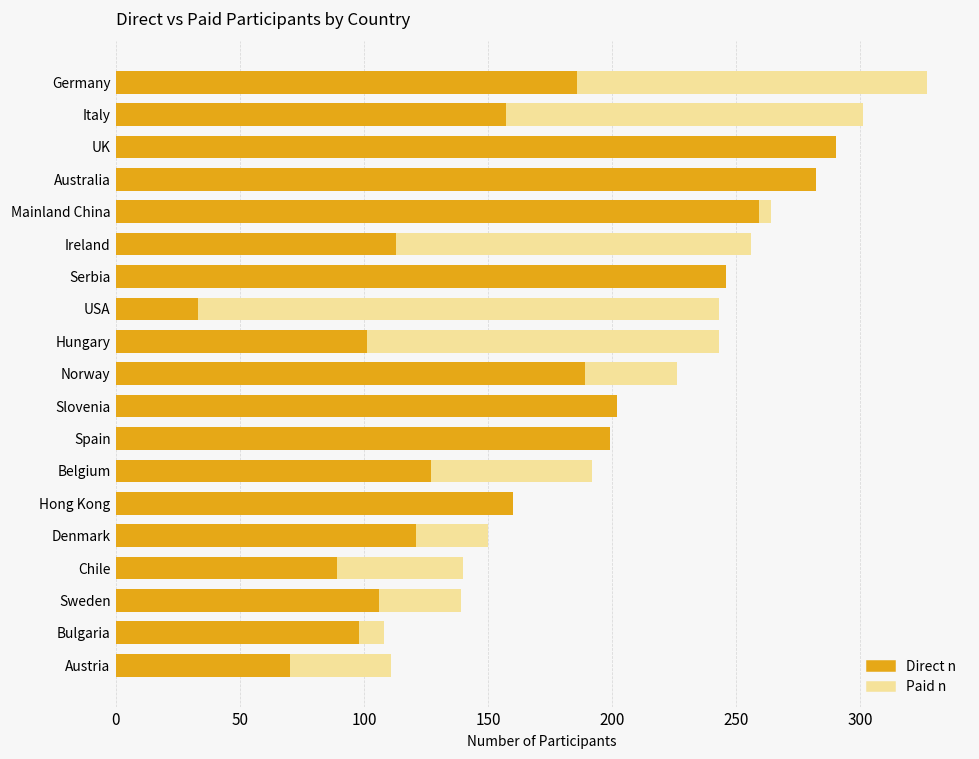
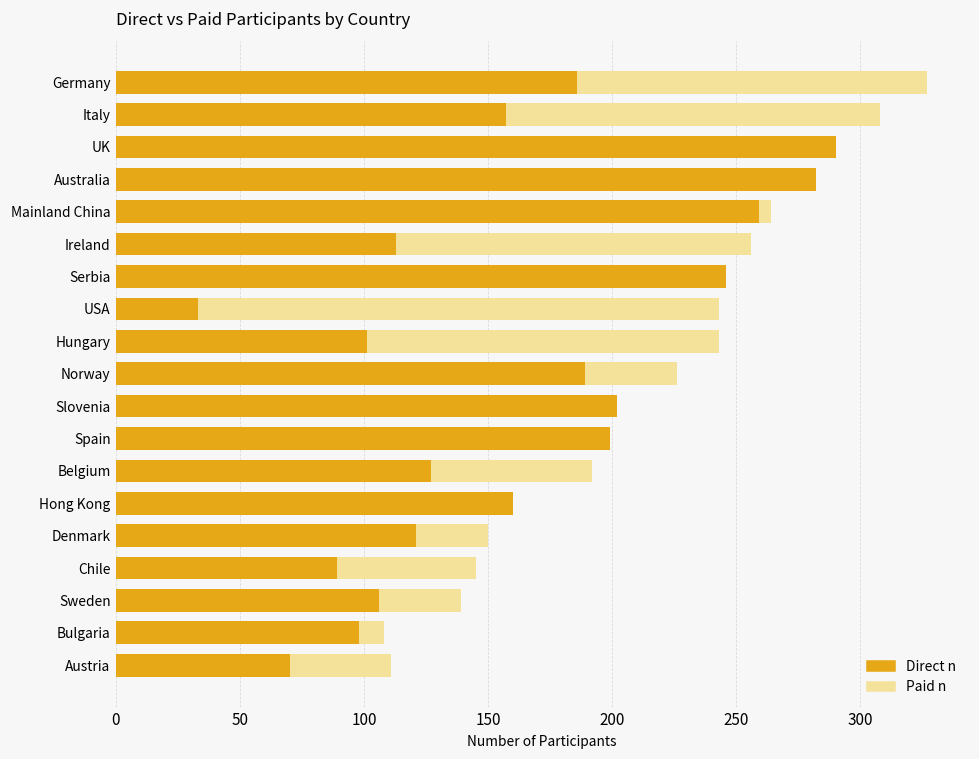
  {
    "Direct n": {
      "Germany": 186,
      "Italy": 157,
      "UK": 290,
      "Australia": 282,
      "Mainland China": 259,
      "Ireland": 113,
      "Serbia": 246,
      "USA": 33,
      "Hungary": 101,
      "Norway": 189,
      "Slovenia": 202,
      "Spain": 199,
      "Belgium": 127,
      "Hong Kong": 160,
      "Denmark": 121,
      "Chile": 89,
      "Sweden": 106,
      "Bulgaria": 98,
      "Austria": 70
    },
    "Paid n": {
      "Germany": 141,
-     "Italy": 144,
+     "Italy": 151,
      "UK": 0,
      "Australia": 0,
      "Mainland China": 5,
      "Ireland": 143,
      "Serbia": 0,
      "USA": 210,
      "Hungary": 142,
      "Norway": 37,
      "Slovenia": 0,
      "Spain": 0,
      "Belgium": 65,
      "Hong Kong": 0,
      "Denmark": 29,
-     "Chile": 51,
+     "Chile": 56,
      "Sweden": 33,
      "Bulgaria": 10,
      "Austria": 41
    }
  }
